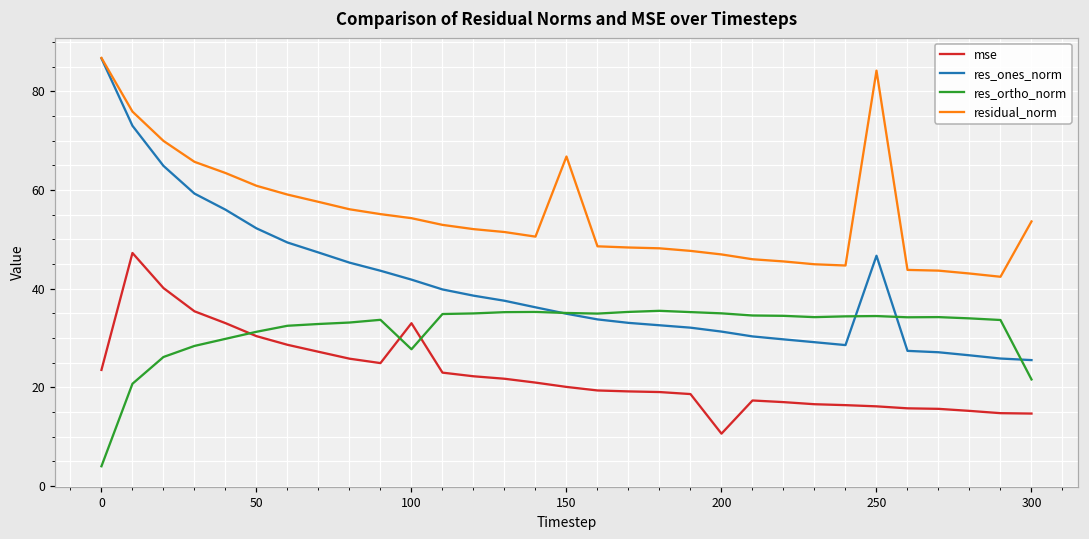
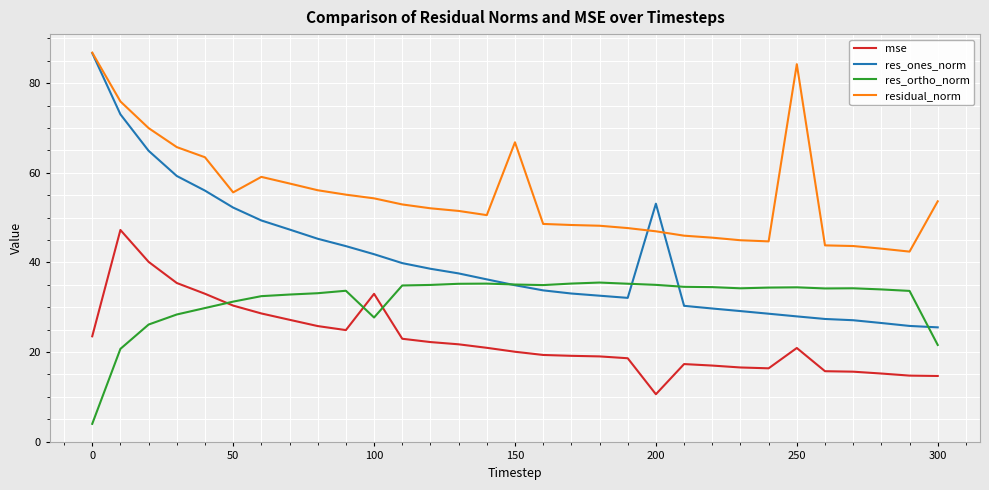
  {
    "mse": {
      "0": 24,
      "50": 30,
      "100": 33,
      "150": 20,
      "200": 11,
-     "250": 16,
+     "250": 21,
      "300": 15
    },
    "res_ones_norm": {
      "50": 52,
      "100": 42,
-     "200": 31,
-     "250": 47,
+     "200": 53,
+     "250": 28,
      "300": 26
    },
    "res_ortho_norm": {
      "0": 4,
      "50": 31,
      "100": 28,
      "200": 35,
      "250": 34,
      "300": 22
    },
    "residual_norm": {
-     "50": 61,
+     "50": 56,
      "100": 54,
      "150": 67,
      "200": 47,
      "250": 84,
      "300": 54
    }
  }
